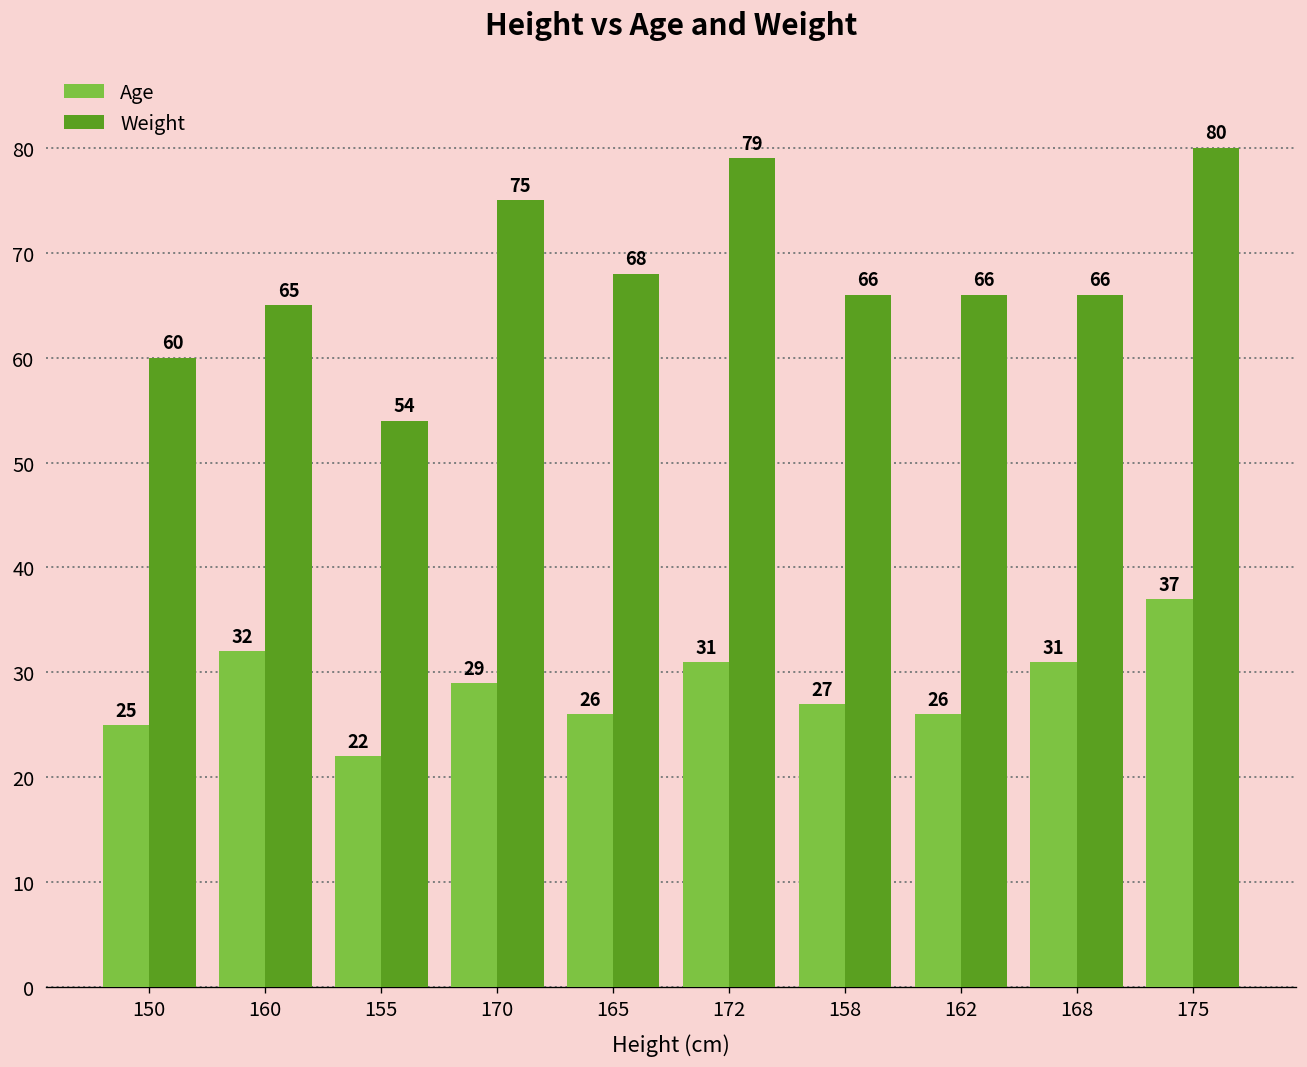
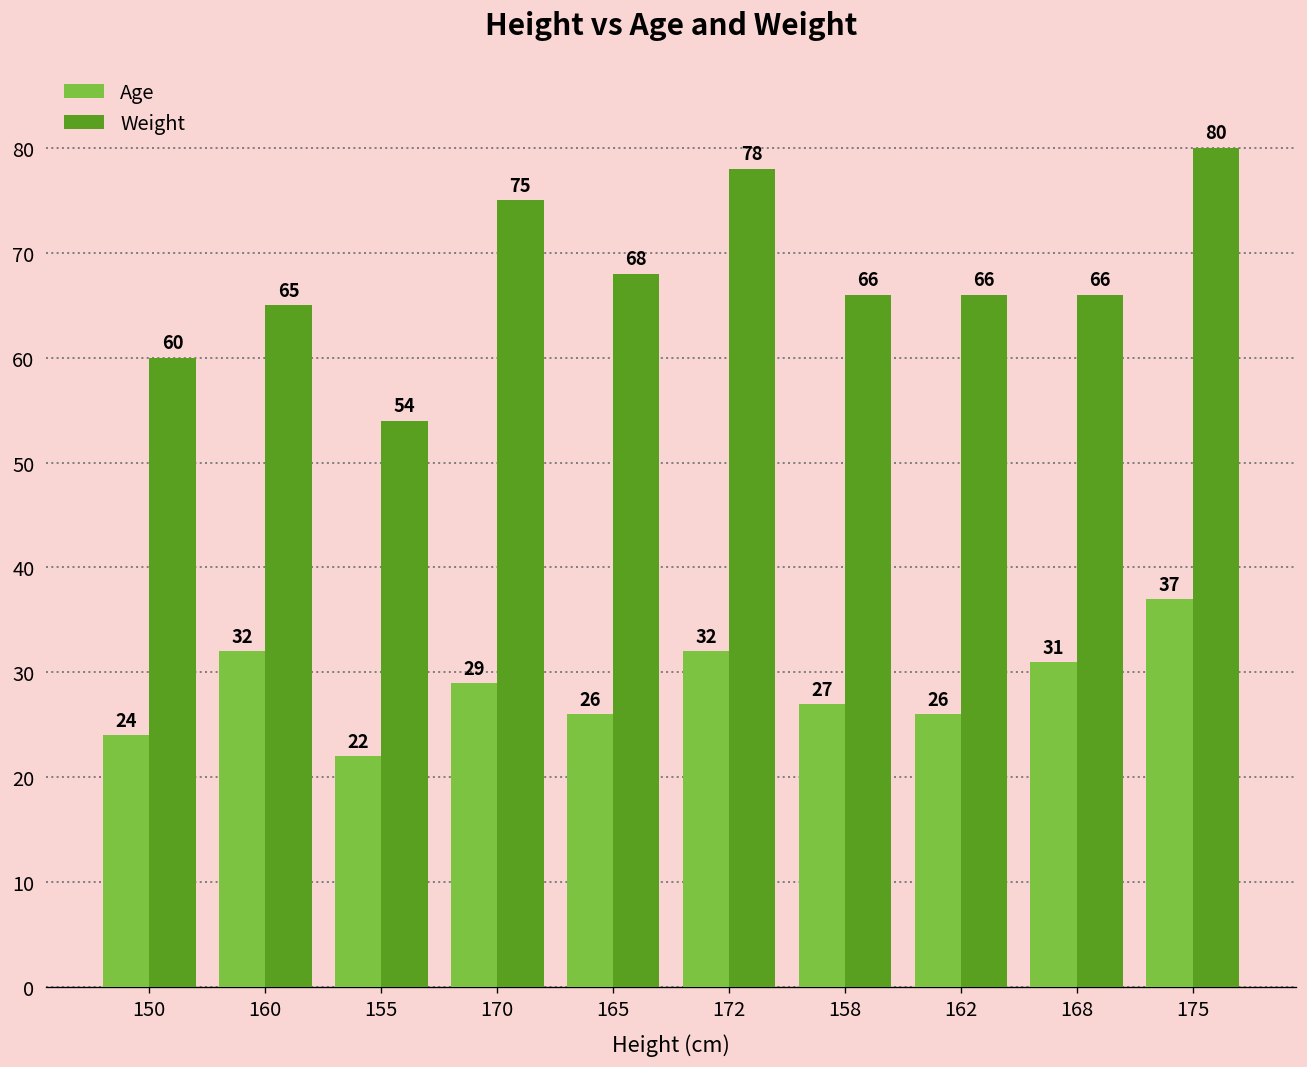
  {
    "Age": {
-     "150": 25,
+     "150": 24,
      "160": 32,
      "155": 22,
      "170": 29,
      "165": 26,
-     "172": 31,
+     "172": 32,
      "158": 27,
      "162": 26,
      "168": 31,
      "175": 37
    },
    "Weight": {
      "150": 60,
      "160": 65,
      "155": 54,
      "170": 75,
      "165": 68,
-     "172": 79,
+     "172": 78,
      "158": 66,
      "162": 66,
      "168": 66,
      "175": 80
    }
  }
